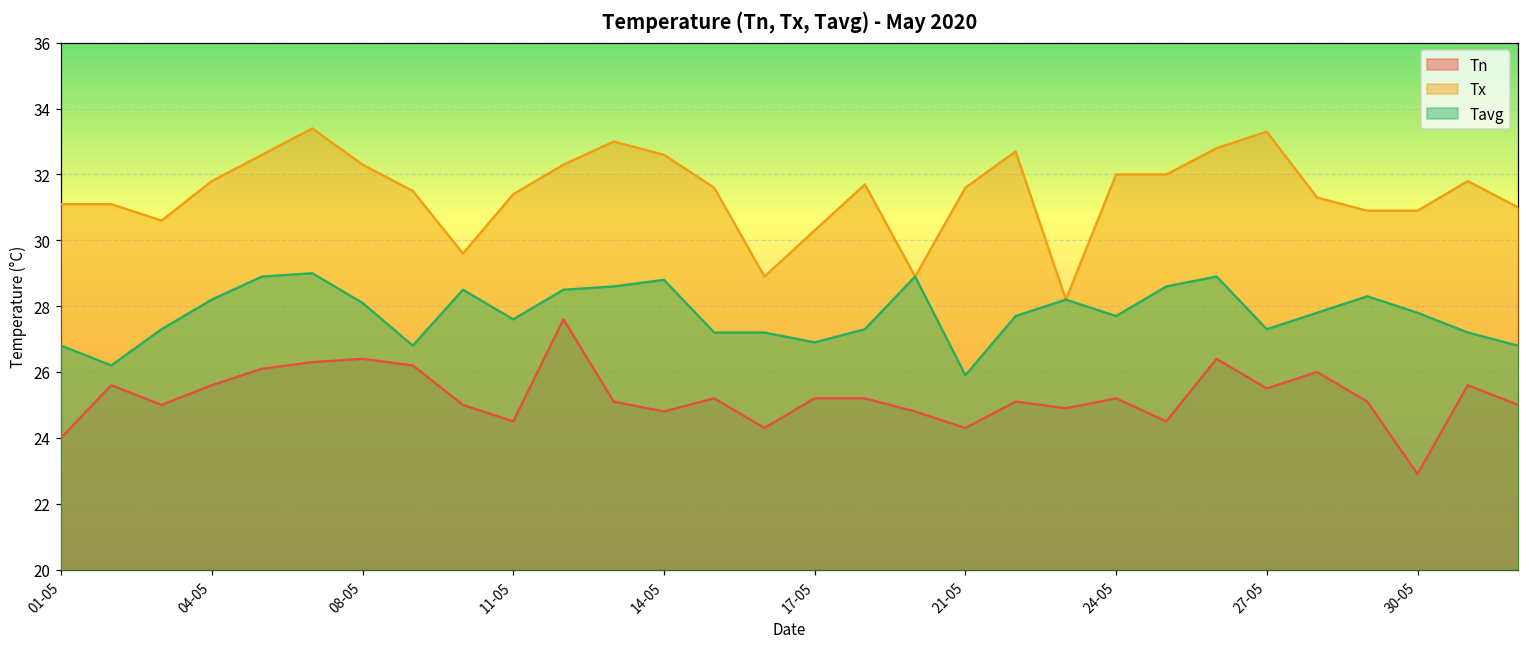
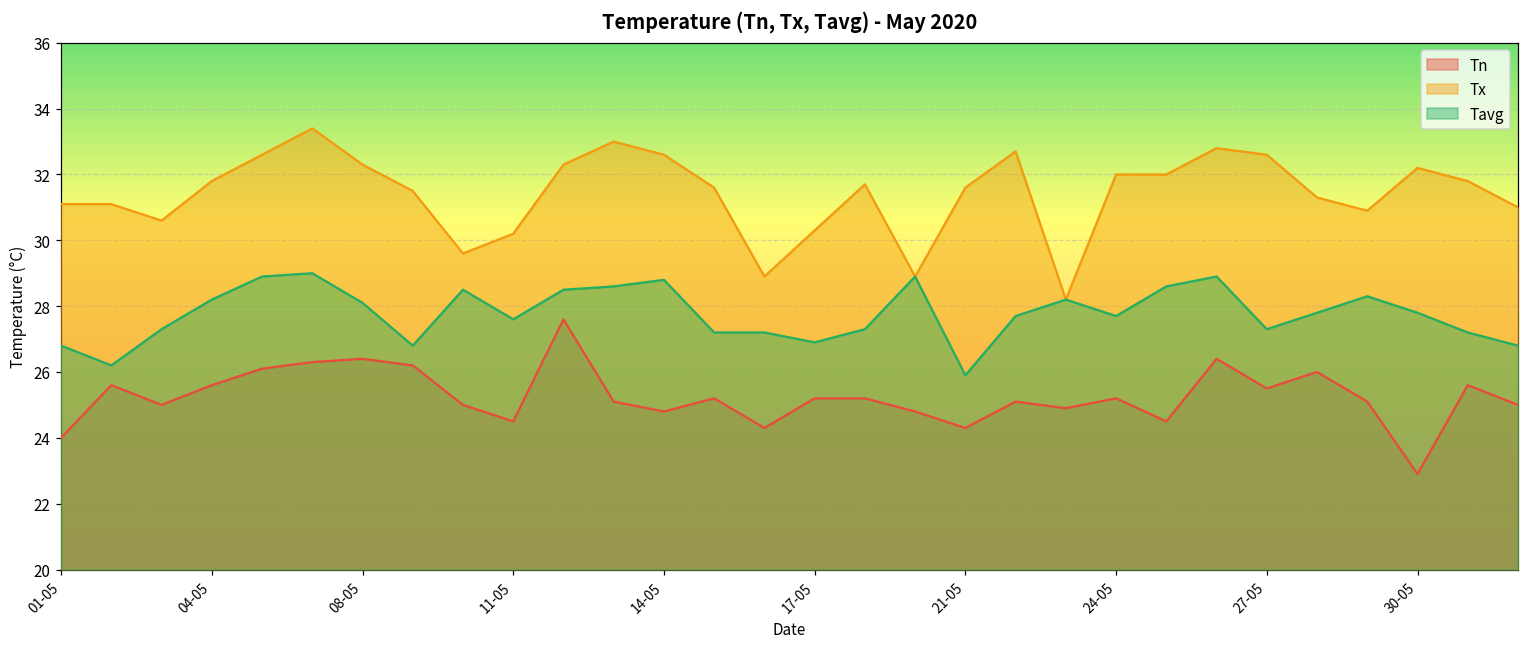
  {
    "Tn": {
      "01-05": 24.0,
      "04-05": 25.6,
      "08-05": 26.4,
      "11-05": 24.5,
      "14-05": 24.8,
      "17-05": 25.2,
      "21-05": 24.3,
      "24-05": 25.2,
      "27-05": 25.5,
      "30-05": 22.9
    },
    "Tx": {
      "01-05": 31.1,
      "04-05": 31.8,
      "08-05": 32.3,
-     "11-05": 31.4,
+     "11-05": 30.2,
      "14-05": 32.6,
      "17-05": 30.3,
      "21-05": 31.6,
      "24-05": 32.0,
-     "27-05": 33.3,
-     "30-05": 30.9
+     "27-05": 32.6,
+     "30-05": 32.2
    },
    "Tavg": {
      "01-05": 26.8,
      "04-05": 28.2,
      "08-05": 28.1,
      "11-05": 27.6,
      "14-05": 28.8,
      "17-05": 26.9,
      "21-05": 25.9,
      "24-05": 27.7,
      "27-05": 27.3,
      "30-05": 27.8
    }
  }
